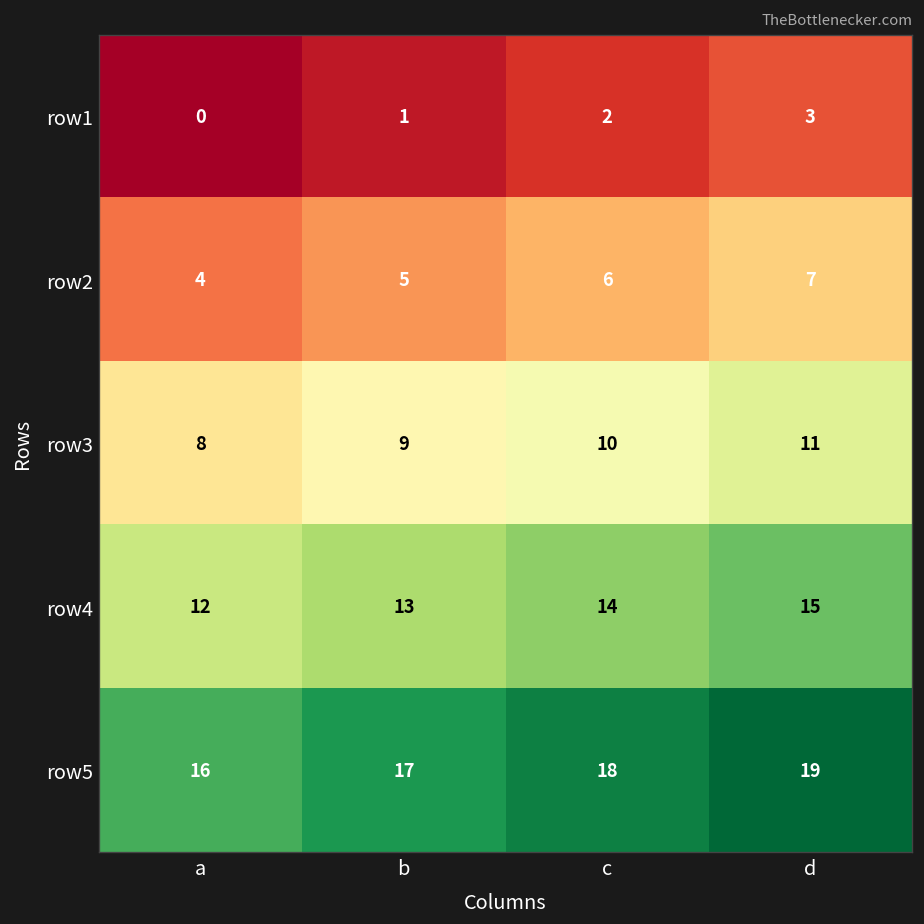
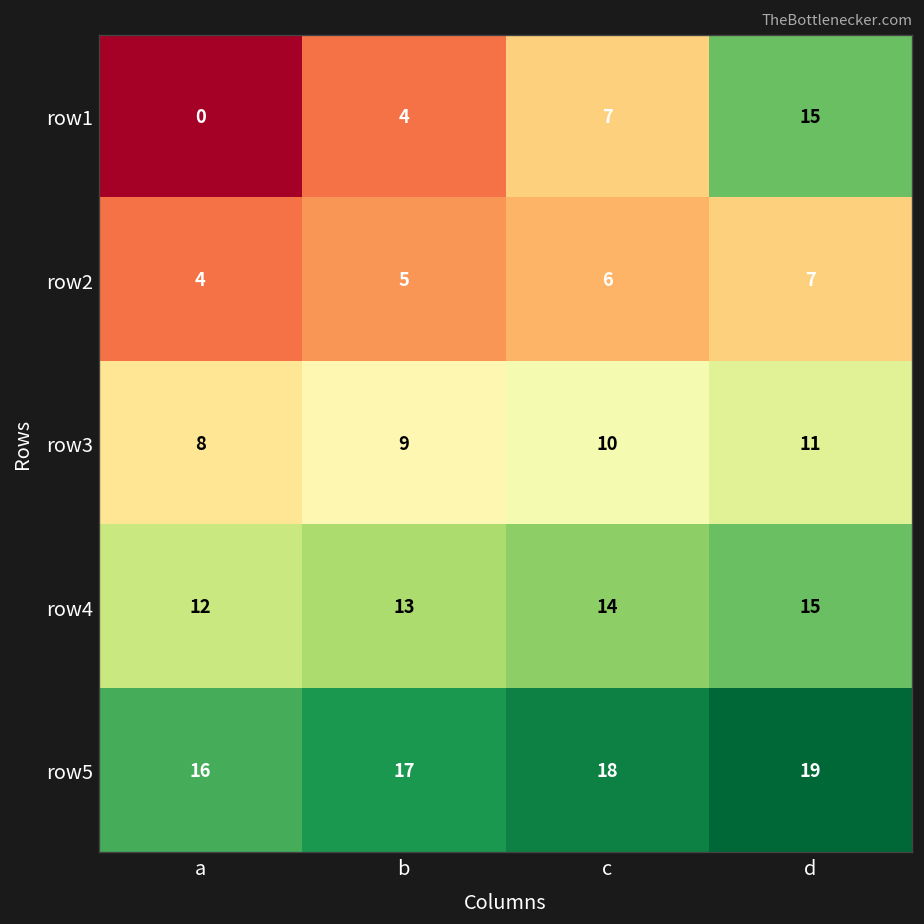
  {
    "row1": {
      "a": 0,
-     "b": 1,
-     "c": 2,
-     "d": 3
+     "b": 4,
+     "c": 7,
+     "d": 15
    },
    "row2": {
      "a": 4,
      "b": 5,
      "c": 6,
      "d": 7
    },
    "row3": {
      "a": 8,
      "b": 9,
      "c": 10,
      "d": 11
    },
    "row4": {
      "a": 12,
      "b": 13,
      "c": 14,
      "d": 15
    },
    "row5": {
      "a": 16,
      "b": 17,
      "c": 18,
      "d": 19
    }
  }
